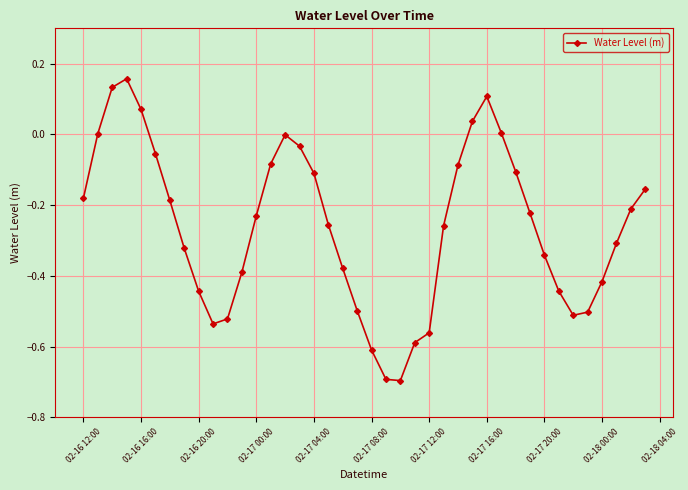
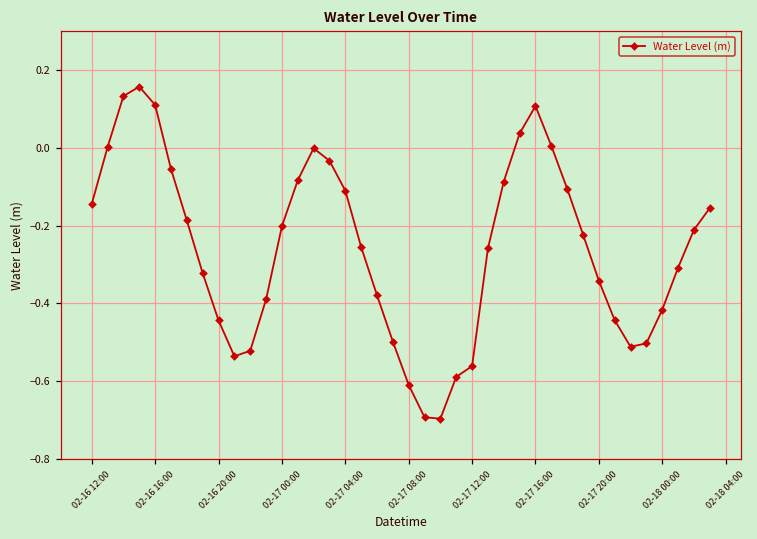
  {
-   "02-16 12:00": -0.18,
-   "02-16 16:00": 0.07,
+   "02-16 12:00": -0.14,
+   "02-16 16:00": 0.11,
    "02-16 20:00": -0.44,
-   "02-17 00:00": -0.23,
+   "02-17 00:00": -0.20,
    "02-17 04:00": -0.11,
    "02-17 08:00": -0.61,
    "02-17 12:00": -0.56,
    "02-17 16:00": 0.11,
    "02-17 20:00": -0.34,
    "02-18 00:00": -0.42
  }
